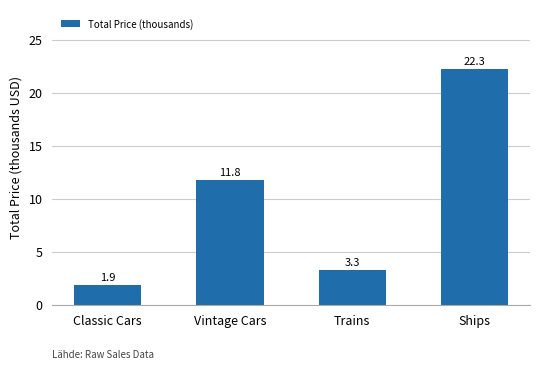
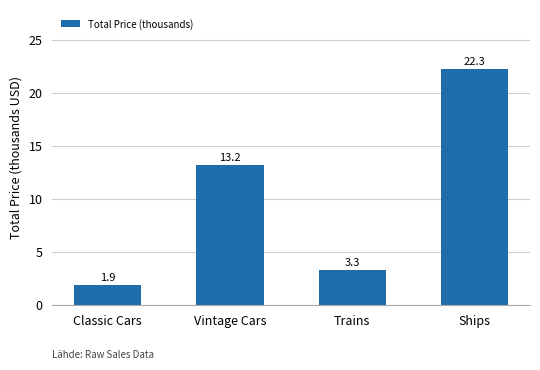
  {
    "Classic Cars": 1.9,
-   "Vintage Cars": 11.8,
+   "Vintage Cars": 13.2,
    "Trains": 3.3,
    "Ships": 22.3
  }
